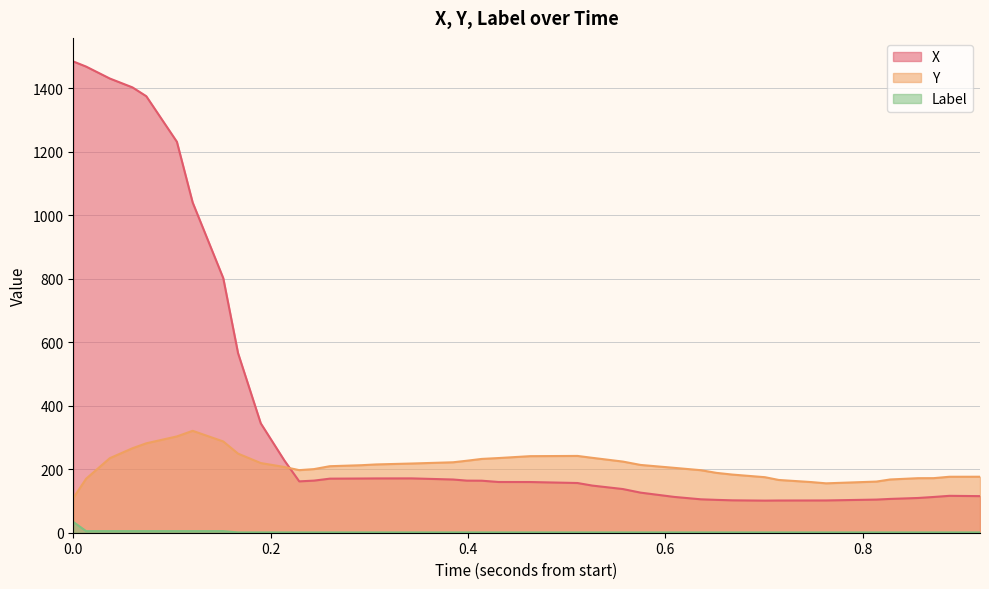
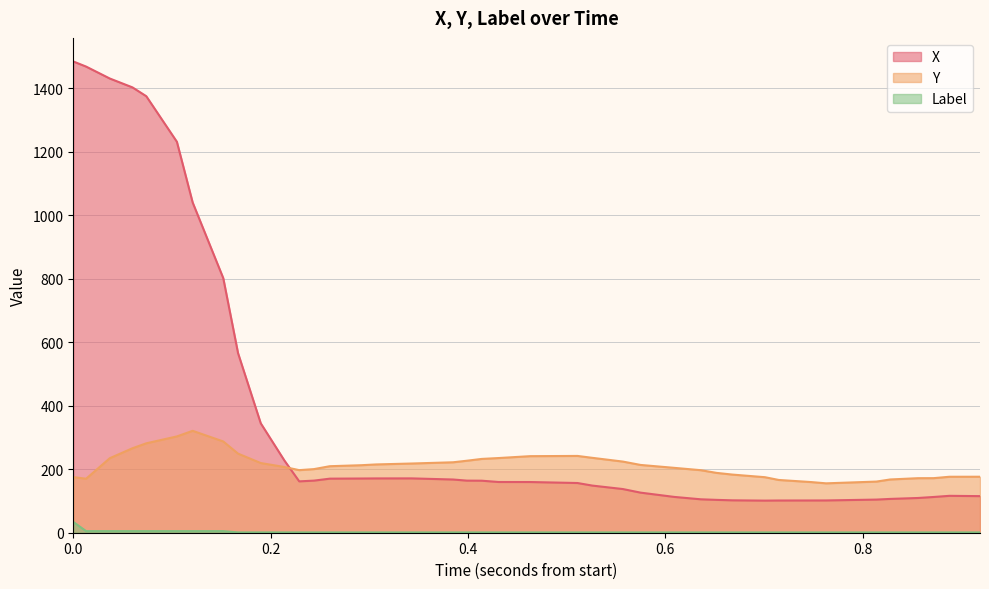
  {
    "X": {
      "0.0": 1480
    },
    "Y": {
-     "0.0": 110
+     "0.0": 180
    },
    "Label": {
      "0.0": 30
    }
  }
